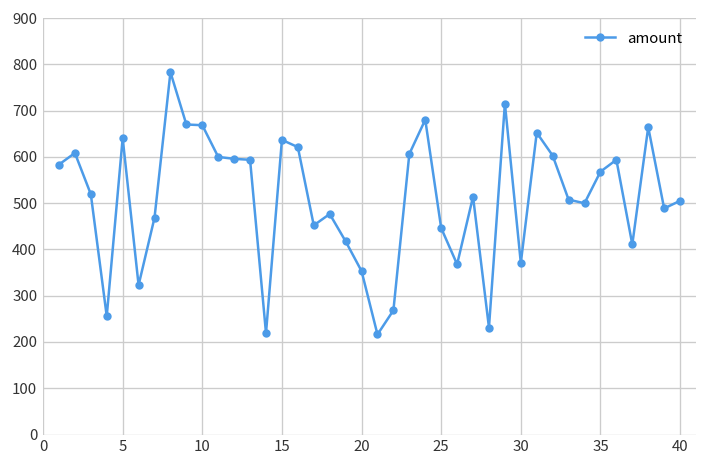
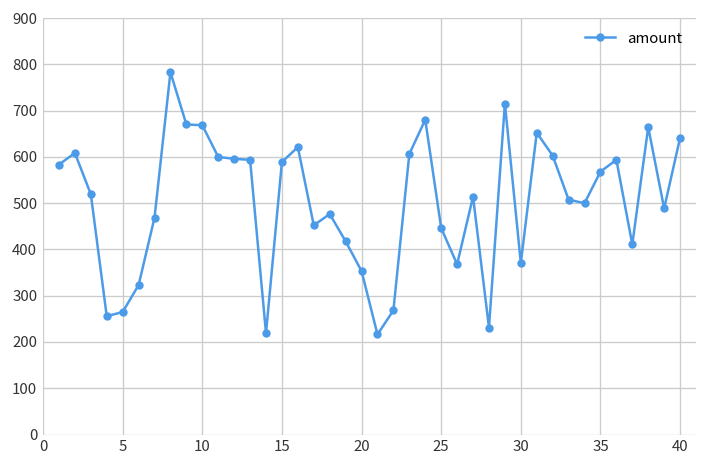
  {
-   "5": 640,
+   "5": 260,
    "10": 670,
-   "15": 640,
+   "15": 590,
    "20": 350,
    "25": 450,
    "30": 370,
    "35": 570,
-   "40": 510
+   "40": 640
  }
